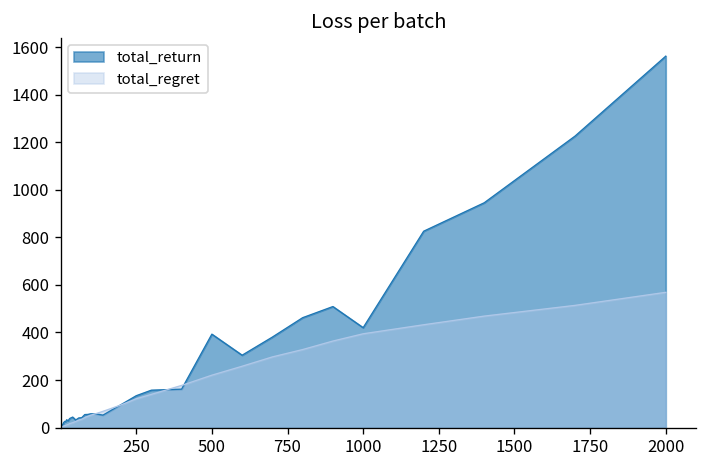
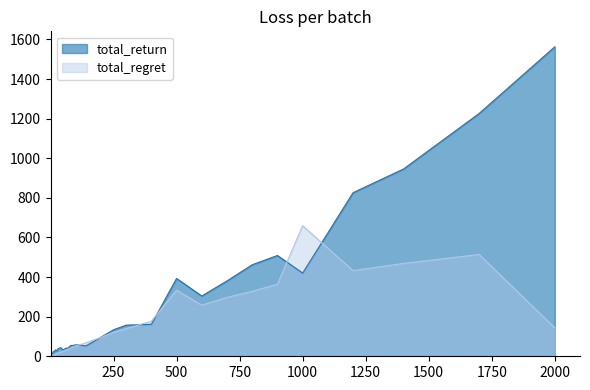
  {
    "total_return": {
      "500": 390,
      "1000": 420,
      "2000": 1560
    },
    "total_regret": {
-     "500": 220,
-     "1000": 390,
-     "2000": 570
+     "500": 330,
+     "1000": 660,
+     "2000": 140
    }
  }
